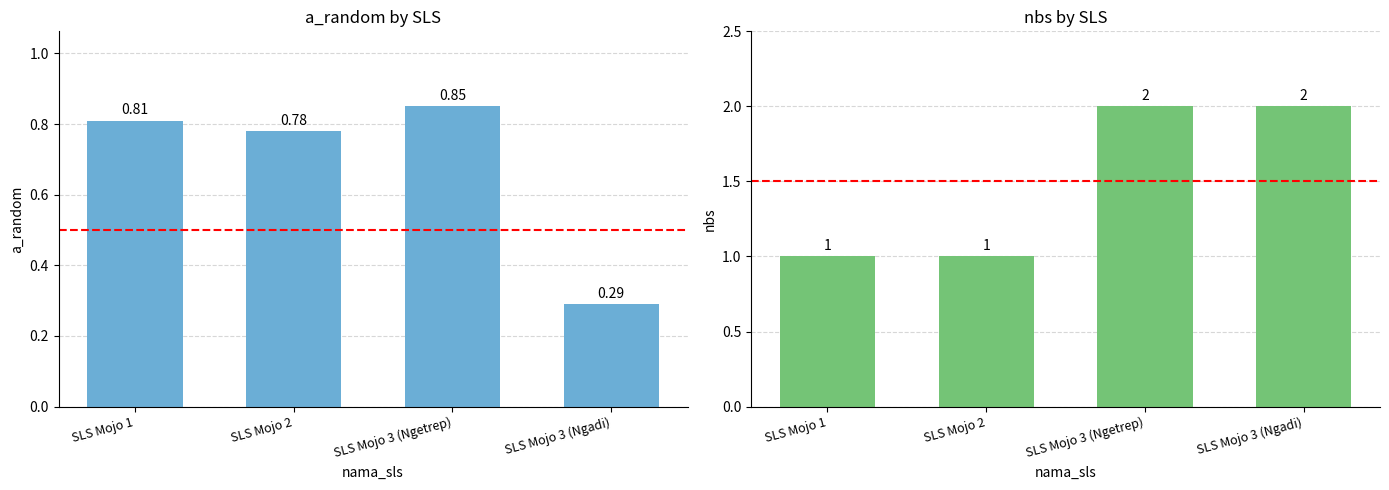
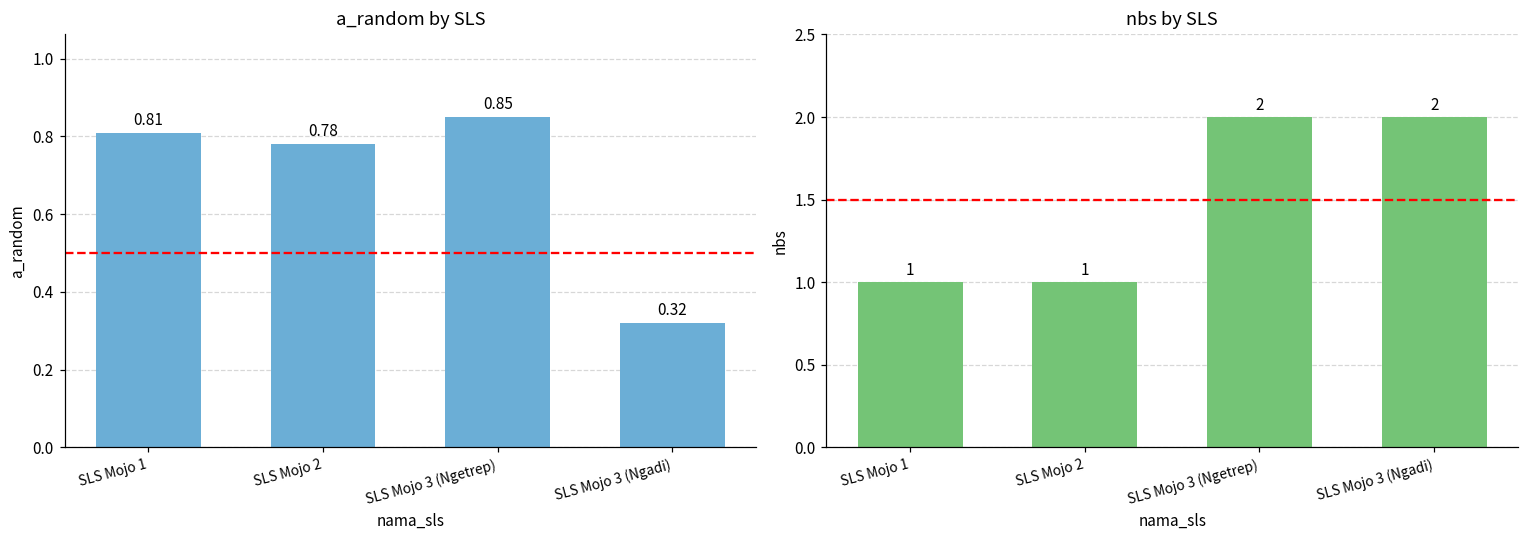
  {
    "a_random by SLS": {
      "SLS Mojo 1": 0.81,
      "SLS Mojo 2": 0.78,
      "SLS Mojo 3 (Ngetrep)": 0.85,
-     "SLS Mojo 3 (Ngadi)": 0.29
+     "SLS Mojo 3 (Ngadi)": 0.32
    },
    "nbs by SLS": {
      "SLS Mojo 1": 1,
      "SLS Mojo 2": 1,
      "SLS Mojo 3 (Ngetrep)": 2,
      "SLS Mojo 3 (Ngadi)": 2
    }
  }
